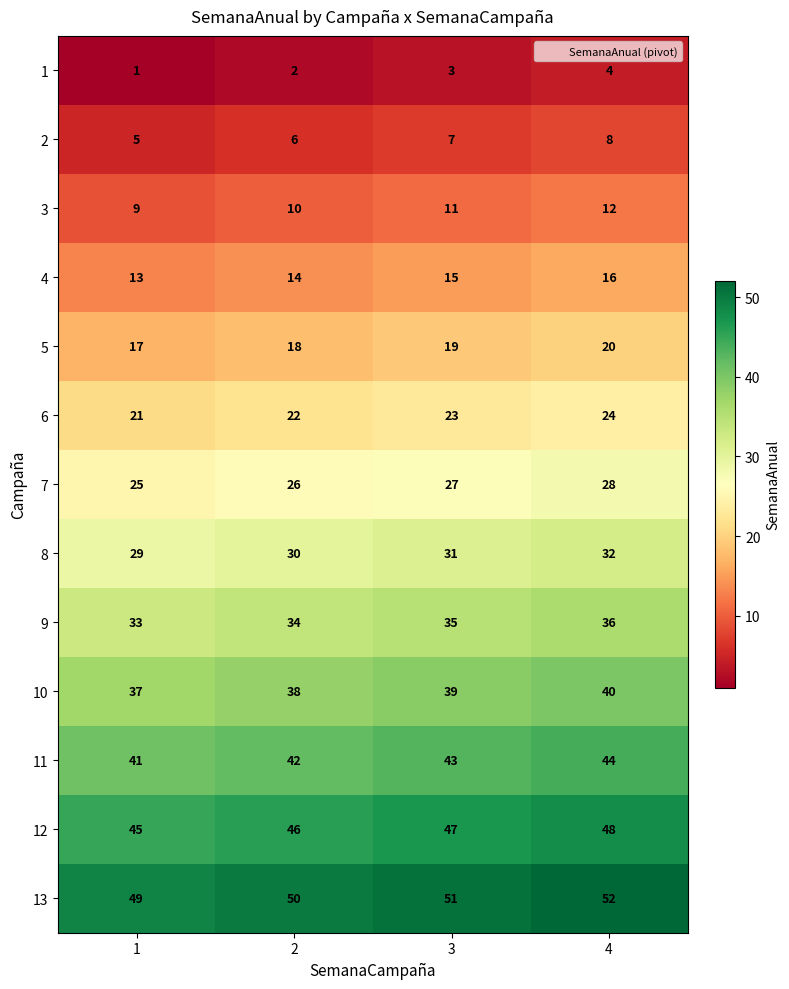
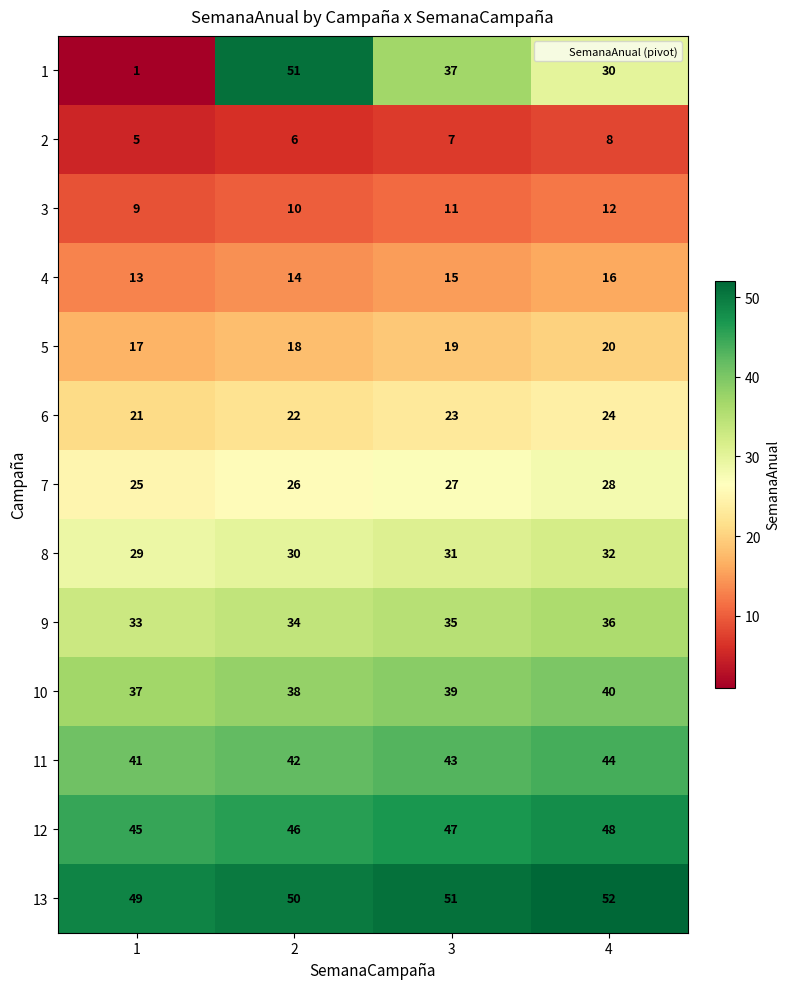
  {
    "1": {
      "1": 1,
-     "2": 2,
-     "3": 3,
-     "4": 4
+     "2": 51,
+     "3": 37,
+     "4": 30
    },
    "2": {
      "1": 5,
      "2": 6,
      "3": 7,
      "4": 8
    },
    "3": {
      "1": 9,
      "2": 10,
      "3": 11,
      "4": 12
    },
    "4": {
      "1": 13,
      "2": 14,
      "3": 15,
      "4": 16
    },
    "5": {
      "1": 17,
      "2": 18,
      "3": 19,
      "4": 20
    },
    "6": {
      "1": 21,
      "2": 22,
      "3": 23,
      "4": 24
    },
    "7": {
      "1": 25,
      "2": 26,
      "3": 27,
      "4": 28
    },
    "8": {
      "1": 29,
      "2": 30,
      "3": 31,
      "4": 32
    },
    "9": {
      "1": 33,
      "2": 34,
      "3": 35,
      "4": 36
    },
    "10": {
      "1": 37,
      "2": 38,
      "3": 39,
      "4": 40
    },
    "11": {
      "1": 41,
      "2": 42,
      "3": 43,
      "4": 44
    },
    "12": {
      "1": 45,
      "2": 46,
      "3": 47,
      "4": 48
    },
    "13": {
      "1": 49,
      "2": 50,
      "3": 51,
      "4": 52
    }
  }
